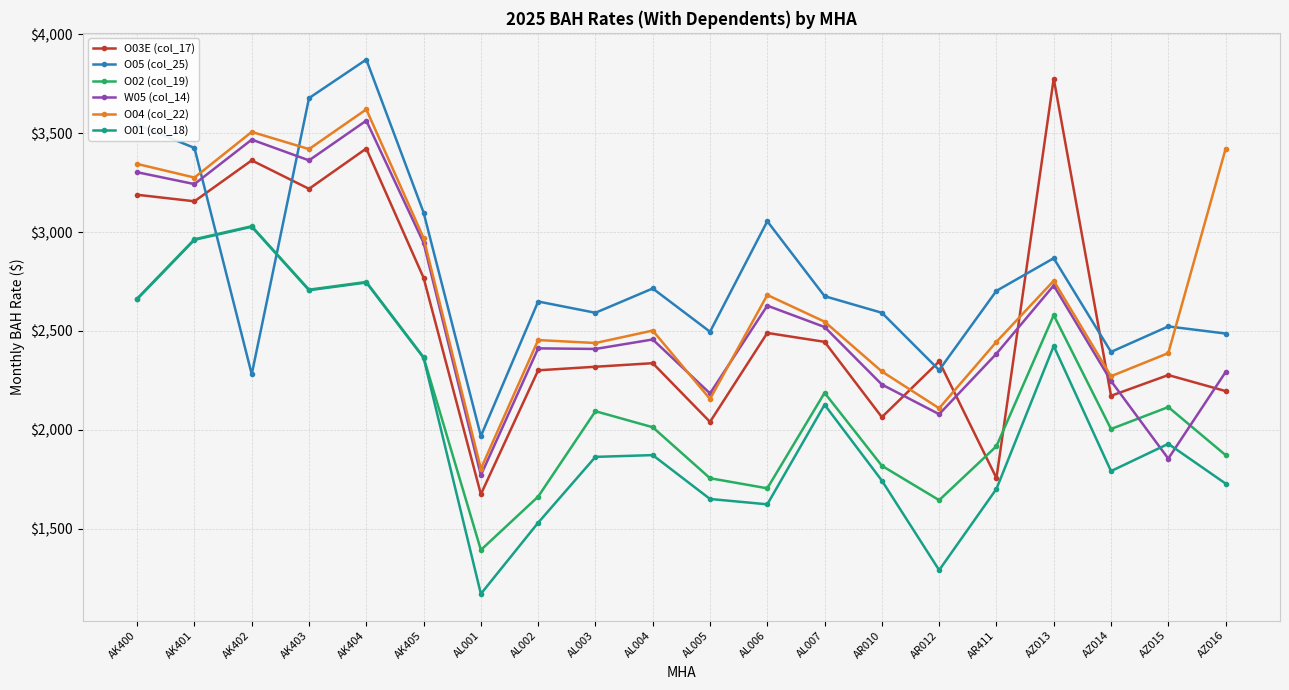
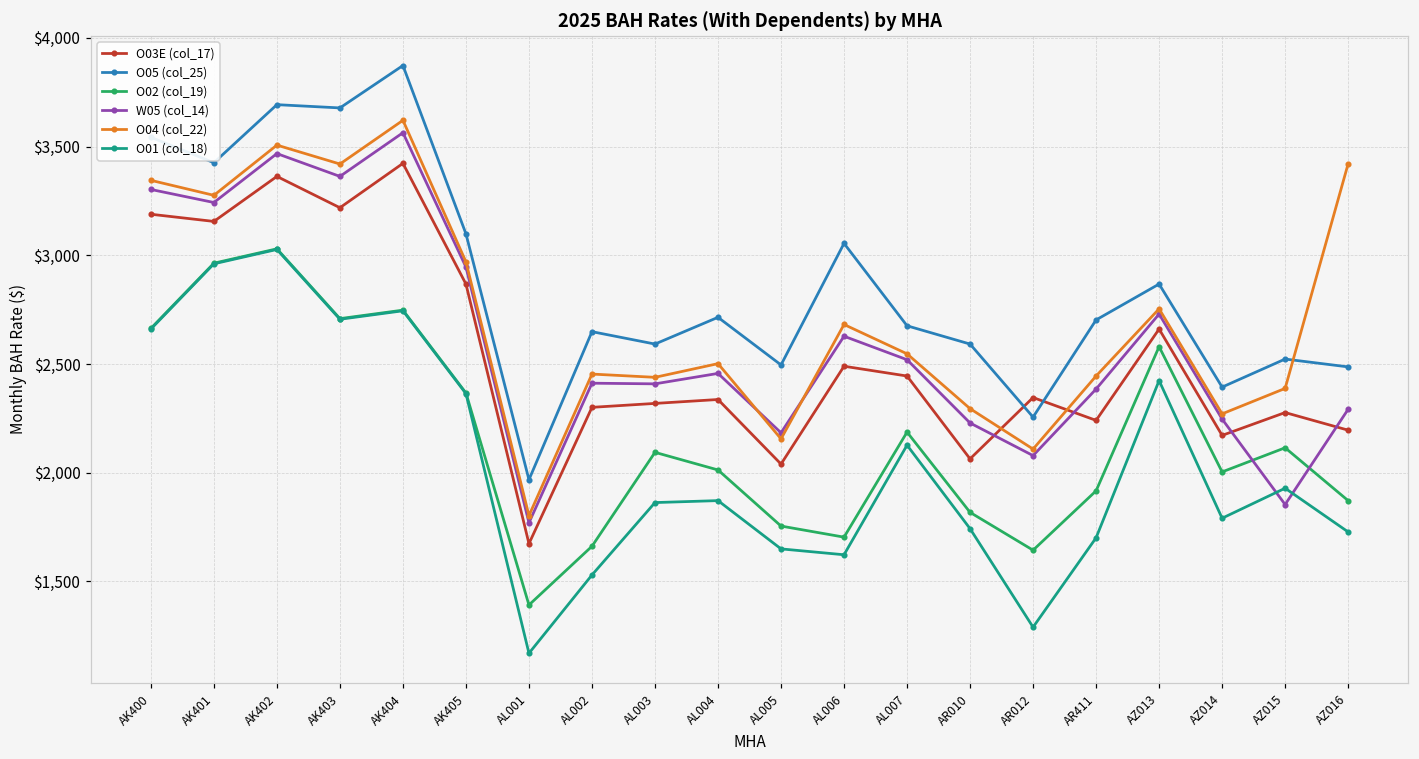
  {
    "O03E (col_17)": {
      "AK400": "$3,190",
      "AK401": "$3,160",
      "AK402": "$3,360",
      "AK403": "$3,220",
      "AK404": "$3,420",
-     "AK405": "$2,770",
+     "AK405": "$2,870",
      "AL001": "$1,670",
      "AL002": "$2,300",
      "AL003": "$2,320",
      "AL004": "$2,340",
      "AL005": "$2,040",
      "AL006": "$2,490",
      "AL007": "$2,450",
      "AR010": "$2,060",
      "AR012": "$2,350",
-     "AR411": "$1,760",
-     "AZ013": "$3,780",
+     "AR411": "$2,240",
+     "AZ013": "$2,660",
      "AZ014": "$2,170",
      "AZ015": "$2,280",
      "AZ016": "$2,200"
    },
    "O05 (col_25)": {
      "AK401": "$3,430",
-     "AK402": "$2,280",
+     "AK402": "$3,690",
      "AK403": "$3,680",
      "AK404": "$3,870",
      "AK405": "$3,100",
      "AL001": "$1,970",
      "AL002": "$2,650",
      "AL003": "$2,590",
      "AL004": "$2,720",
      "AL005": "$2,500",
      "AL006": "$3,060",
      "AL007": "$2,680",
      "AR010": "$2,590",
-     "AR012": "$2,300",
+     "AR012": "$2,260",
      "AR411": "$2,700",
      "AZ013": "$2,870",
      "AZ014": "$2,390",
      "AZ015": "$2,520",
      "AZ016": "$2,490"
    },
    "W05 (col_14)": {
      "AK400": "$3,300",
      "AK401": "$3,240",
      "AK402": "$3,470",
      "AK403": "$3,360",
      "AK404": "$3,560",
      "AK405": "$2,950",
      "AL001": "$1,770",
      "AL002": "$2,410",
      "AL003": "$2,410",
      "AL004": "$2,460",
      "AL005": "$2,180",
      "AL006": "$2,630",
      "AL007": "$2,520",
      "AR010": "$2,230",
      "AR012": "$2,080",
      "AR411": "$2,390",
      "AZ013": "$2,730",
      "AZ014": "$2,250",
      "AZ015": "$1,850",
      "AZ016": "$2,290"
    },
    "O04 (col_22)": {
      "AK400": "$3,350",
      "AK401": "$3,280",
      "AK402": "$3,510",
      "AK403": "$3,420",
      "AK404": "$3,620",
      "AK405": "$2,970",
      "AL001": "$1,800",
      "AL002": "$2,450",
      "AL003": "$2,440",
      "AL004": "$2,500",
      "AL005": "$2,160",
      "AL006": "$2,680",
      "AL007": "$2,550",
      "AR010": "$2,300",
      "AR012": "$2,110",
      "AR411": "$2,450",
      "AZ013": "$2,750",
      "AZ014": "$2,270",
      "AZ015": "$2,390",
      "AZ016": "$3,420"
    }
  }
